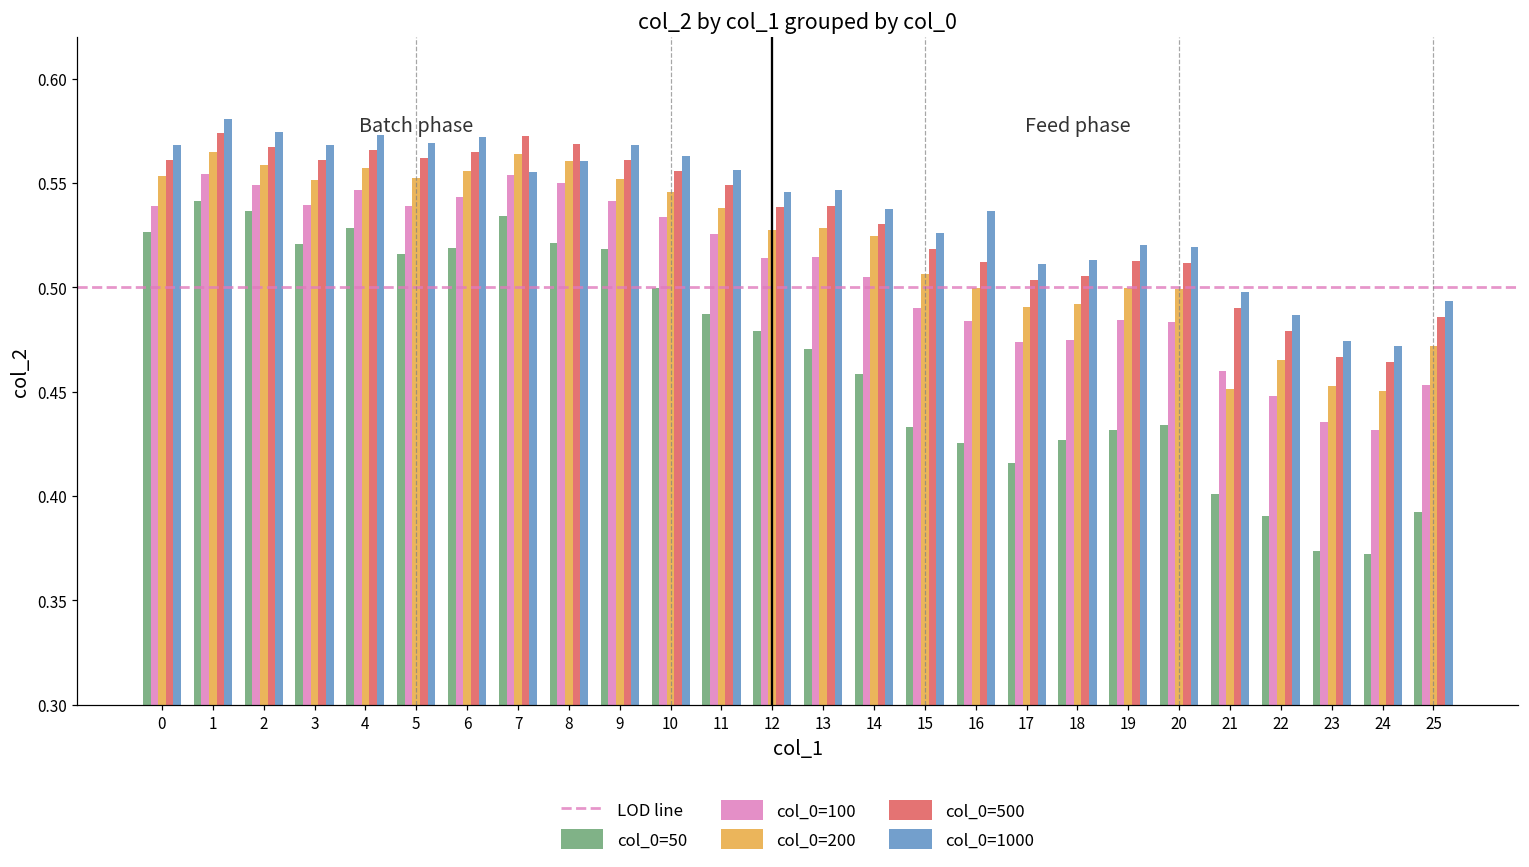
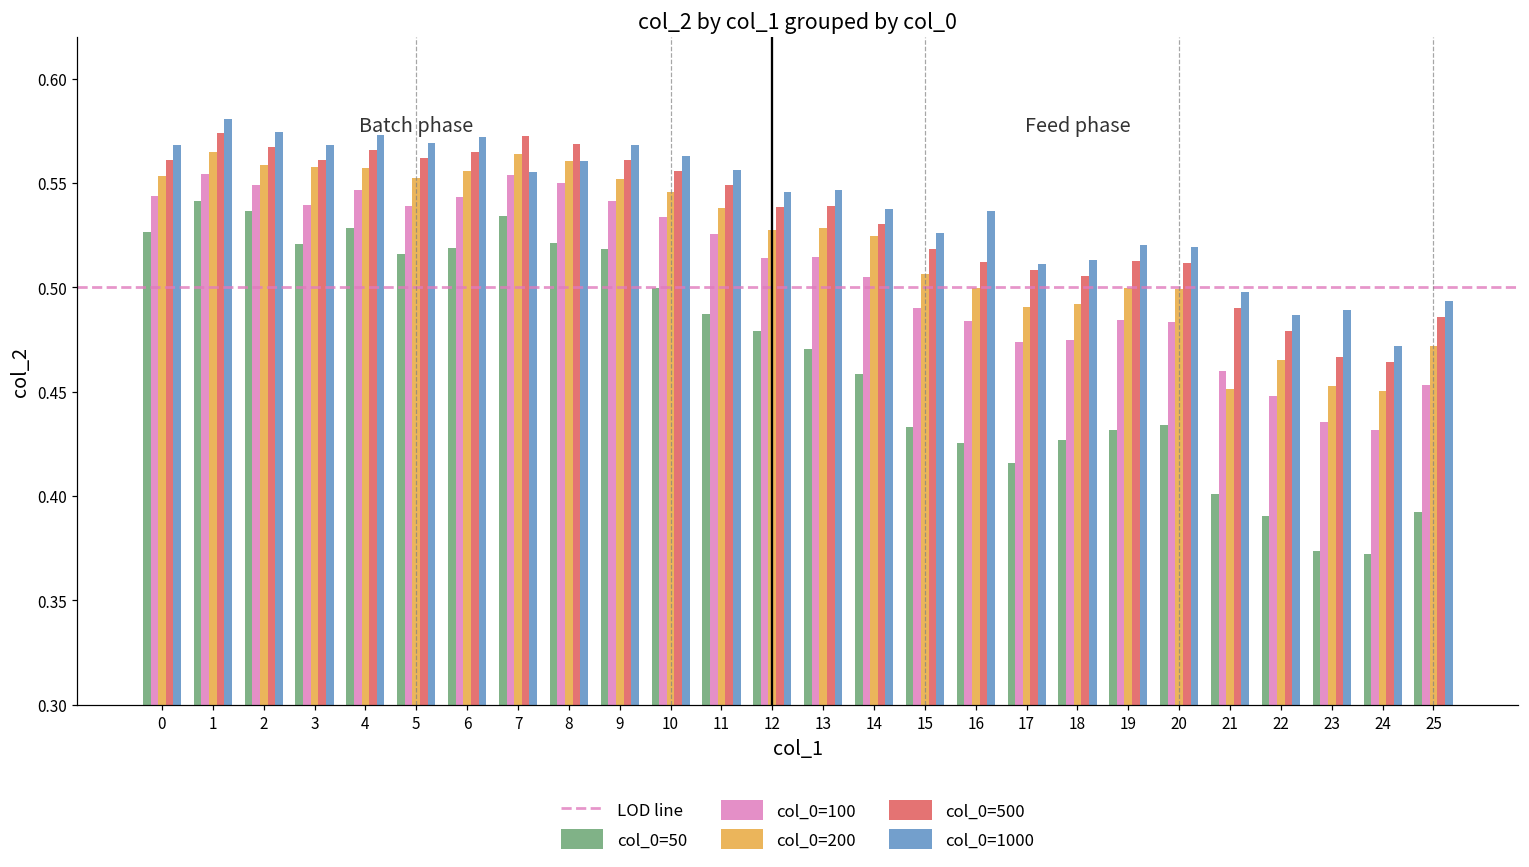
  {
    "col_0=50": {
      "0": 0.527,
      "1": 0.542,
      "2": 0.537,
      "3": 0.521,
      "4": 0.529,
      "5": 0.516,
      "6": 0.519,
      "7": 0.534,
      "8": 0.521,
      "9": 0.518,
      "10": 0.500,
      "11": 0.487,
      "12": 0.479,
      "13": 0.470,
      "14": 0.458,
      "15": 0.433,
      "16": 0.425,
      "17": 0.416,
      "18": 0.427,
      "19": 0.431,
      "20": 0.434,
      "21": 0.401,
      "22": 0.390,
      "23": 0.374,
      "24": 0.372,
      "25": 0.392
    },
    "col_0=100": {
-     "0": 0.539,
+     "0": 0.544,
      "1": 0.554,
      "2": 0.549,
      "3": 0.540,
      "4": 0.547,
      "5": 0.539,
      "6": 0.543,
      "7": 0.554,
      "8": 0.550,
      "9": 0.541,
      "10": 0.534,
      "11": 0.525,
      "12": 0.514,
      "13": 0.514,
      "14": 0.505,
      "15": 0.490,
      "16": 0.484,
      "17": 0.474,
      "18": 0.475,
      "19": 0.484,
      "20": 0.483,
      "21": 0.460,
      "22": 0.448,
      "23": 0.436,
      "24": 0.432,
      "25": 0.453
    },
    "col_0=200": {
      "0": 0.553,
      "1": 0.565,
      "2": 0.559,
-     "3": 0.552,
+     "3": 0.558,
      "4": 0.557,
      "5": 0.552,
      "6": 0.556,
      "7": 0.564,
      "8": 0.561,
      "9": 0.552,
      "10": 0.546,
      "11": 0.538,
      "12": 0.527,
      "13": 0.528,
      "14": 0.524,
      "15": 0.506,
      "16": 0.500,
      "17": 0.491,
      "18": 0.492,
      "19": 0.500,
      "20": 0.499,
      "21": 0.451,
      "22": 0.465,
      "23": 0.453,
      "24": 0.450,
      "25": 0.472
    },
    "col_0=500": {
      "0": 0.561,
      "1": 0.574,
      "2": 0.567,
      "3": 0.561,
      "4": 0.566,
      "5": 0.562,
      "6": 0.565,
      "7": 0.573,
      "8": 0.569,
      "9": 0.561,
      "10": 0.556,
      "11": 0.549,
      "12": 0.538,
      "13": 0.539,
      "14": 0.530,
      "15": 0.518,
      "16": 0.512,
-     "17": 0.504,
+     "17": 0.508,
      "18": 0.505,
      "19": 0.513,
      "20": 0.512,
      "21": 0.490,
      "22": 0.479,
      "23": 0.467,
      "24": 0.464,
      "25": 0.486
    },
    "col_0=1000": {
      "0": 0.568,
      "1": 0.580,
      "2": 0.574,
      "3": 0.568,
      "4": 0.573,
      "5": 0.569,
      "6": 0.572,
      "7": 0.555,
      "8": 0.561,
      "9": 0.568,
      "10": 0.563,
      "11": 0.556,
      "12": 0.546,
      "13": 0.546,
      "14": 0.538,
      "15": 0.526,
      "16": 0.537,
      "17": 0.511,
      "18": 0.513,
      "19": 0.520,
      "20": 0.519,
      "21": 0.498,
      "22": 0.487,
-     "23": 0.474,
+     "23": 0.489,
      "24": 0.472,
      "25": 0.493
    }
  }
